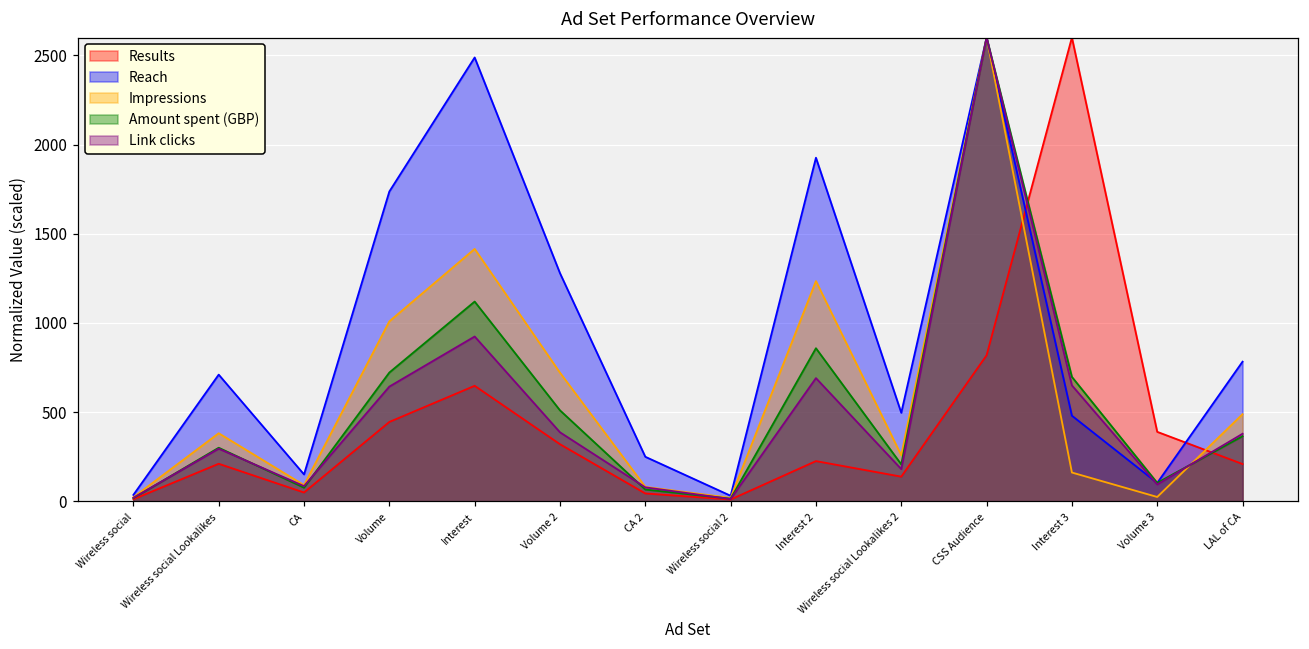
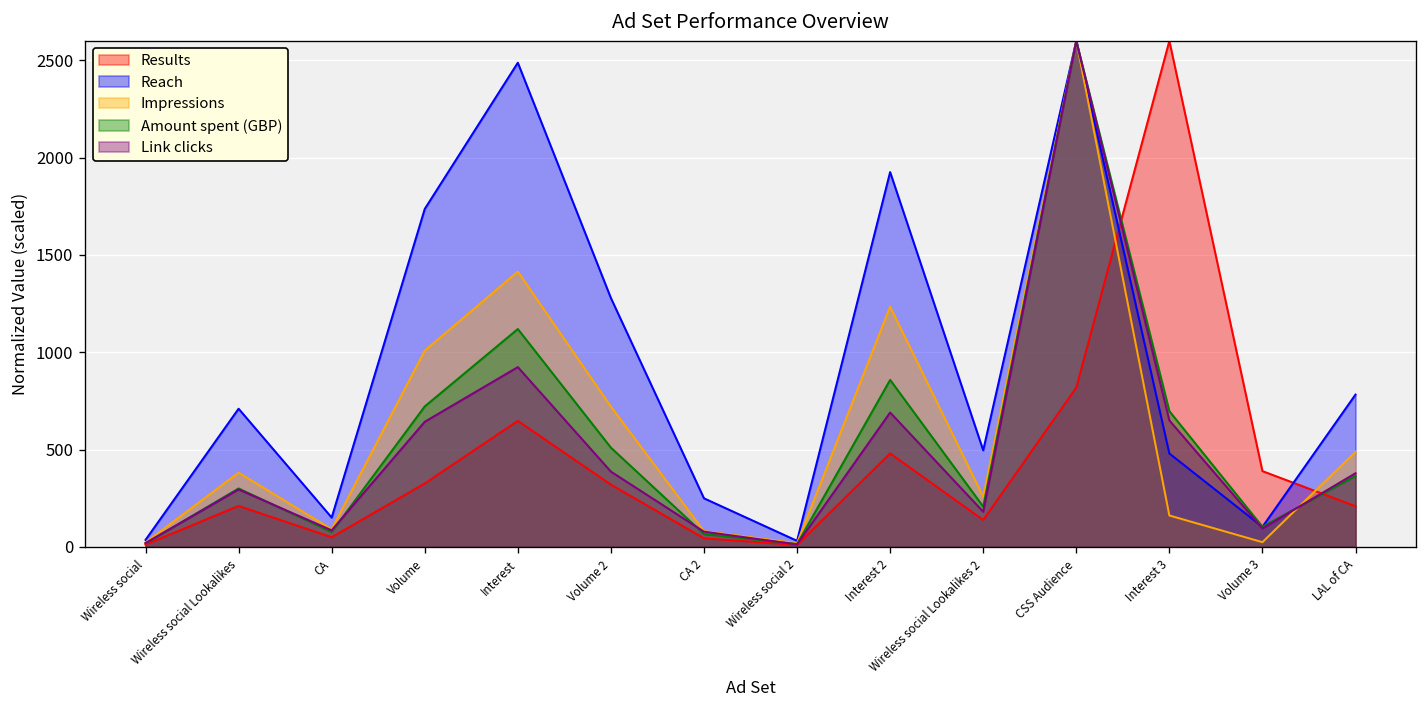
  {
    "Results": {
      "Wireless social Lookalikes": 210,
      "CA": 50,
-     "Volume": 440,
+     "Volume": 330,
      "Interest": 650,
      "Volume 2": 320,
      "CA 2": 40,
-     "Interest 2": 230,
+     "Interest 2": 480,
      "Wireless social Lookalikes 2": 140,
      "CSS Audience": 820,
      "Interest 3": 2600,
      "Volume 3": 390,
      "LAL of CA": 210
    },
    "Reach": {
      "Wireless social Lookalikes": 710,
      "CA": 150,
      "Volume": 1740,
      "Interest": 2490,
      "Volume 2": 1280,
      "CA 2": 250,
      "Interest 2": 1930,
      "Wireless social Lookalikes 2": 500,
      "Interest 3": 480,
      "LAL of CA": 780
    },
    "Impressions": {
      "Wireless social Lookalikes": 380,
      "Volume": 1010,
      "Interest": 1410,
      "Volume 2": 720,
      "Interest 2": 1230,
      "Wireless social Lookalikes 2": 260,
      "Interest 3": 160,
      "Volume 3": 20,
      "LAL of CA": 490
    },
    "Amount spent (GBP)": {
      "Volume": 720,
      "Interest": 1120,
      "Volume 2": 510,
      "Interest 2": 860,
      "Wireless social Lookalikes 2": 210,
      "Interest 3": 700
    },
    "Link clicks": {
      "Volume": 640,
      "Interest": 920,
      "Volume 2": 390,
      "Interest 2": 690,
      "Wireless social Lookalikes 2": 180,
      "Interest 3": 650
    }
  }
